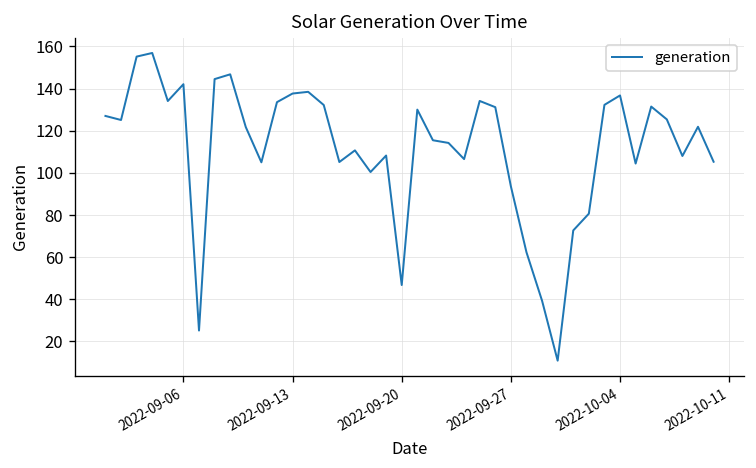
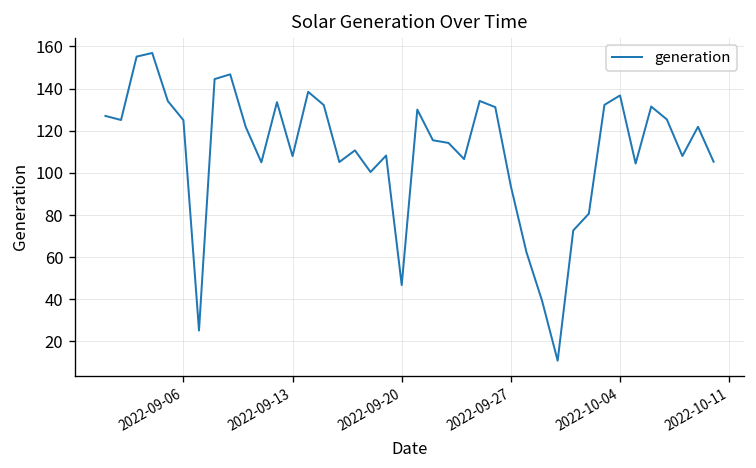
  {
-   "2022-09-06": 142,
-   "2022-09-13": 138,
+   "2022-09-06": 125,
+   "2022-09-13": 108,
    "2022-09-20": 47,
    "2022-09-27": 94,
    "2022-10-04": 137
  }
